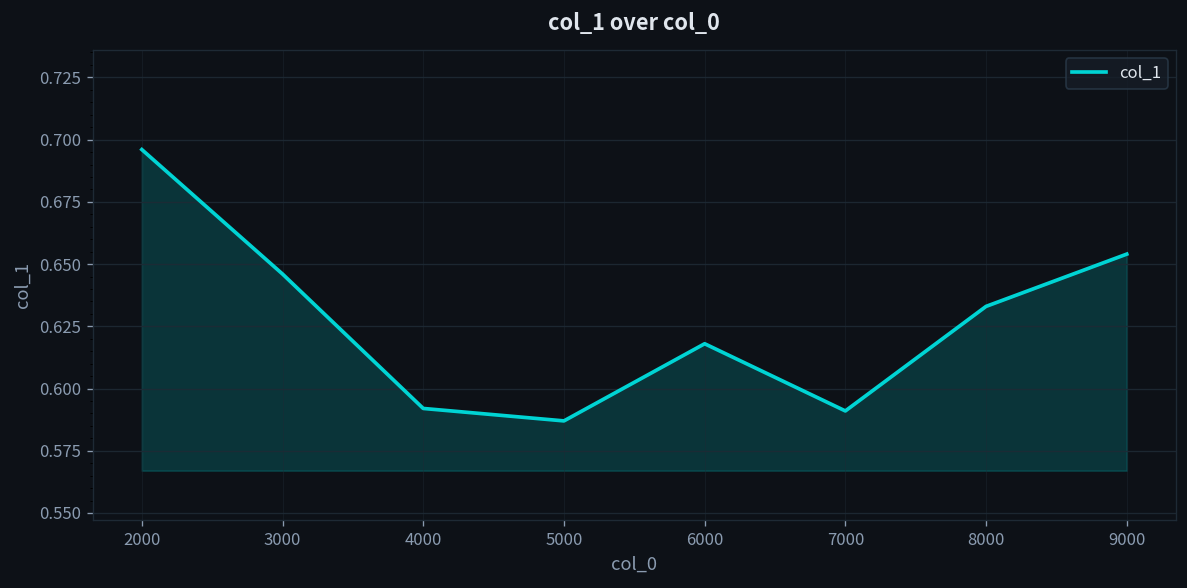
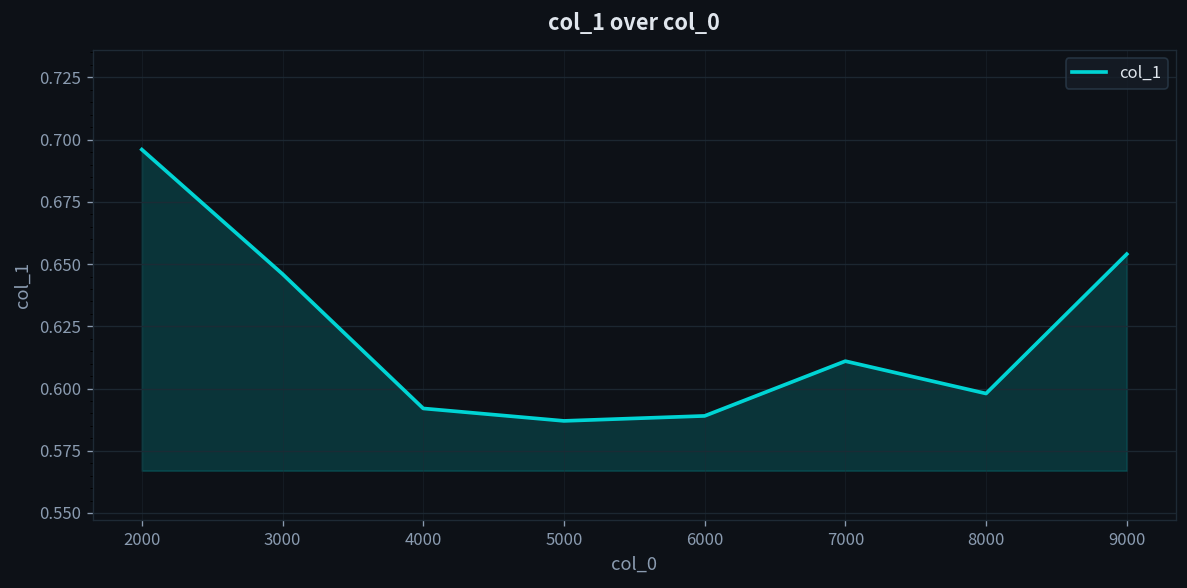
  {
    "2000": 0.696,
    "3000": 0.646,
    "4000": 0.592,
    "5000": 0.587,
-   "6000": 0.618,
-   "7000": 0.591,
-   "8000": 0.633,
+   "6000": 0.589,
+   "7000": 0.611,
+   "8000": 0.598,
    "9000": 0.654
  }
